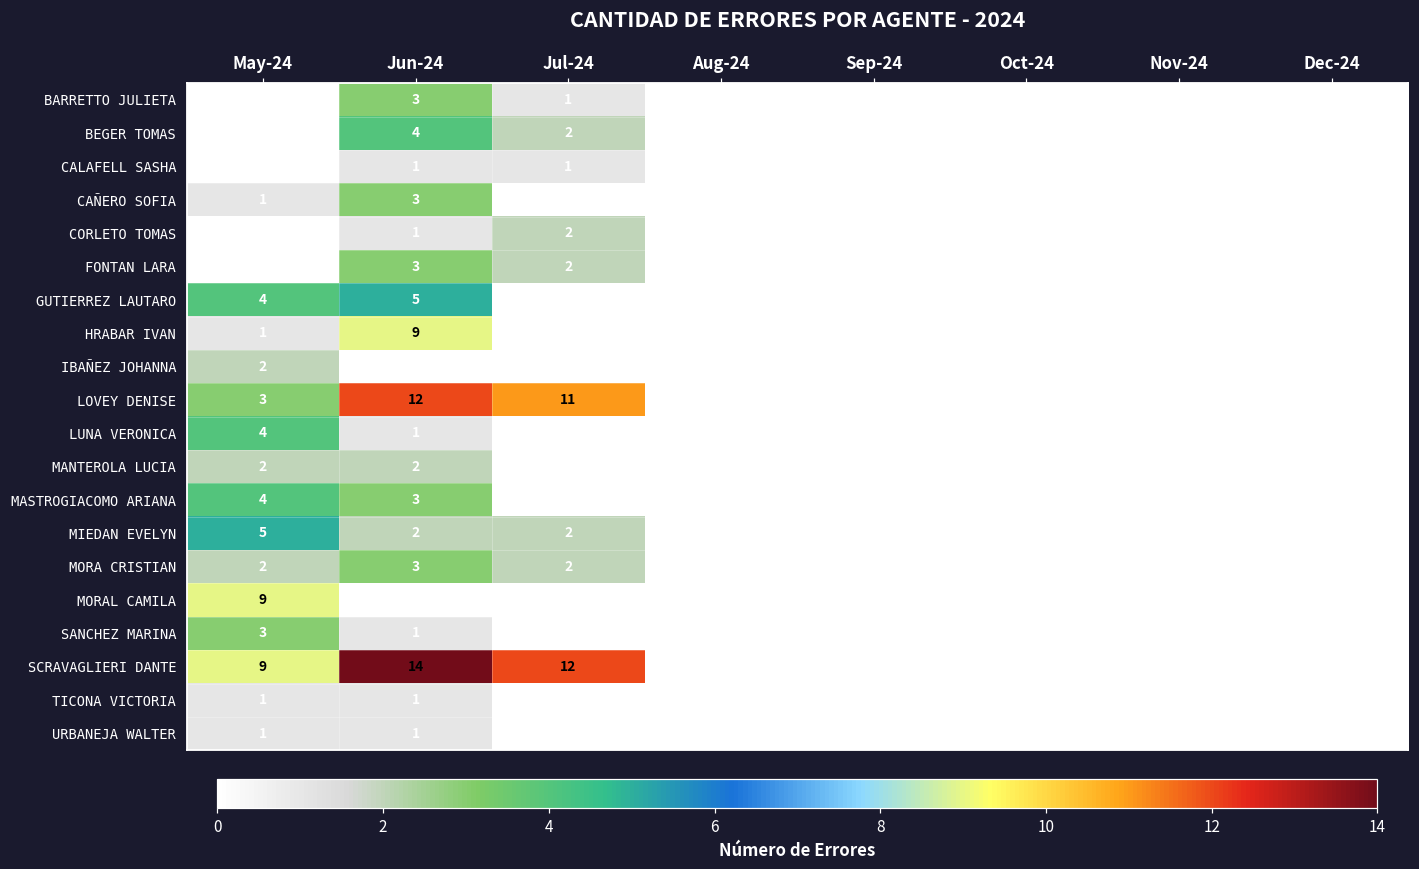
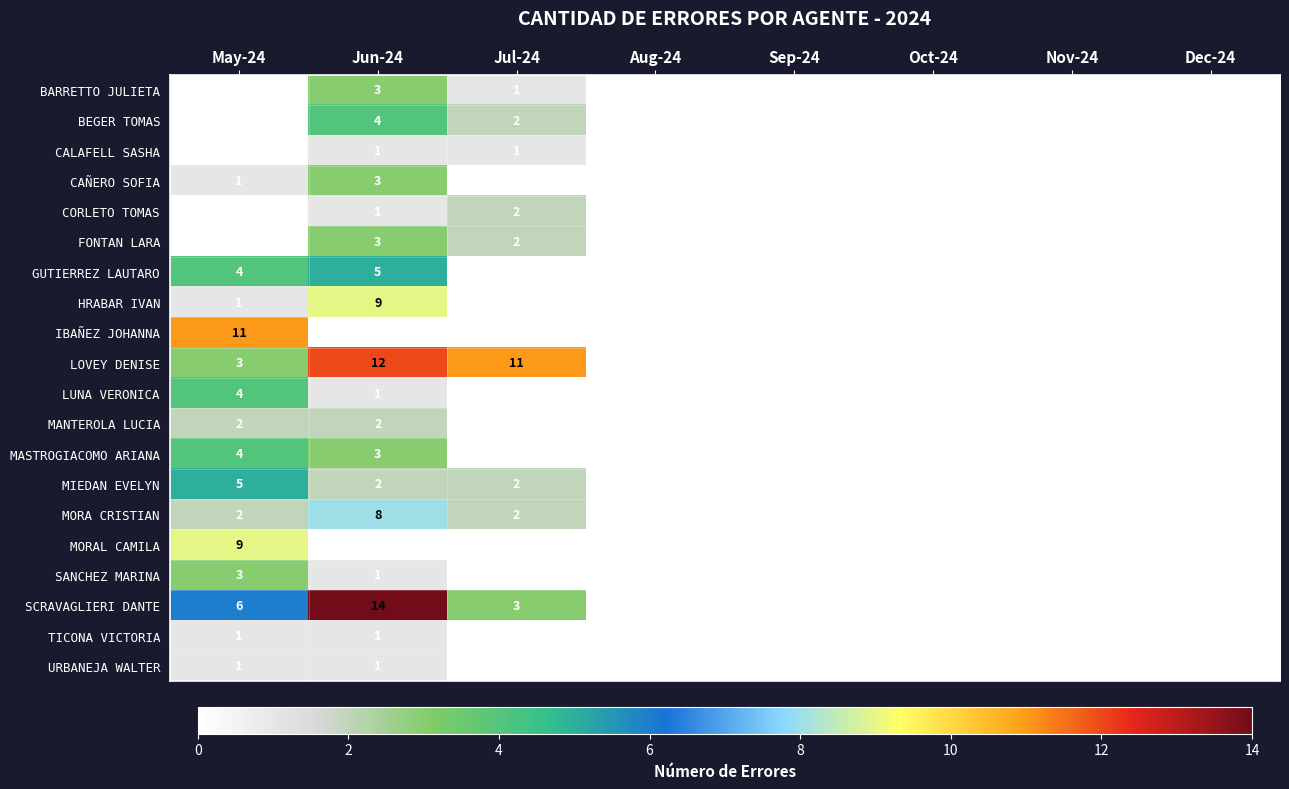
  {
    "BARRETTO JULIETA": {
      "Jun-24": 3
    },
    "BEGER TOMAS": {
      "Jun-24": 4,
      "Jul-24": 2
    },
    "CAÑERO SOFIA": {
      "Jun-24": 3
    },
    "CORLETO TOMAS": {
      "Jul-24": 2
    },
    "FONTAN LARA": {
      "Jun-24": 3,
      "Jul-24": 2
    },
    "GUTIERREZ LAUTARO": {
      "May-24": 4,
      "Jun-24": 5
    },
    "HRABAR IVAN": {
      "Jun-24": 9
    },
    "IBAÑEZ JOHANNA": {
-     "May-24": 2
+     "May-24": 11
    },
    "LOVEY DENISE": {
      "May-24": 3,
      "Jun-24": 12,
      "Jul-24": 11
    },
    "LUNA VERONICA": {
      "May-24": 4
    },
    "MANTEROLA LUCIA": {
      "May-24": 2,
      "Jun-24": 2
    },
    "MASTROGIACOMO ARIANA": {
      "May-24": 4,
      "Jun-24": 3
    },
    "MIEDAN EVELYN": {
      "May-24": 5,
      "Jun-24": 2,
      "Jul-24": 2
    },
    "MORA CRISTIAN": {
      "May-24": 2,
-     "Jun-24": 3,
+     "Jun-24": 8,
      "Jul-24": 2
    },
    "MORAL CAMILA": {
      "May-24": 9
    },
    "SANCHEZ MARINA": {
      "May-24": 3
    },
    "SCRAVAGLIERI DANTE": {
-     "May-24": 9,
+     "May-24": 6,
      "Jun-24": 14,
-     "Jul-24": 12
+     "Jul-24": 3
    }
  }
